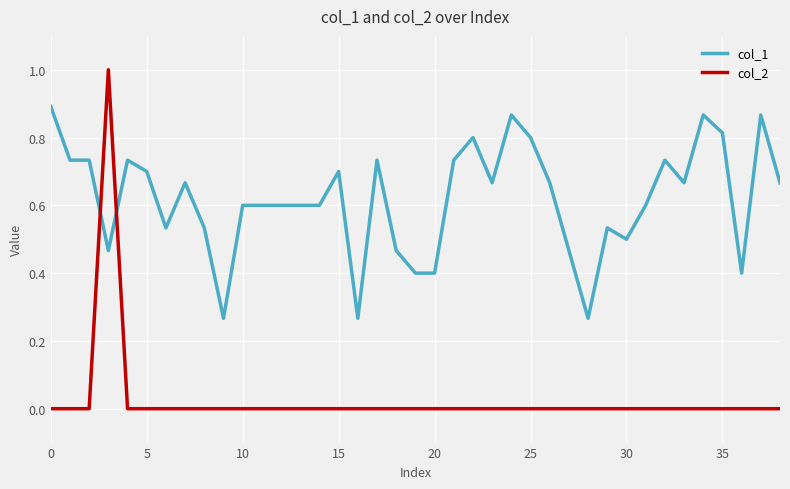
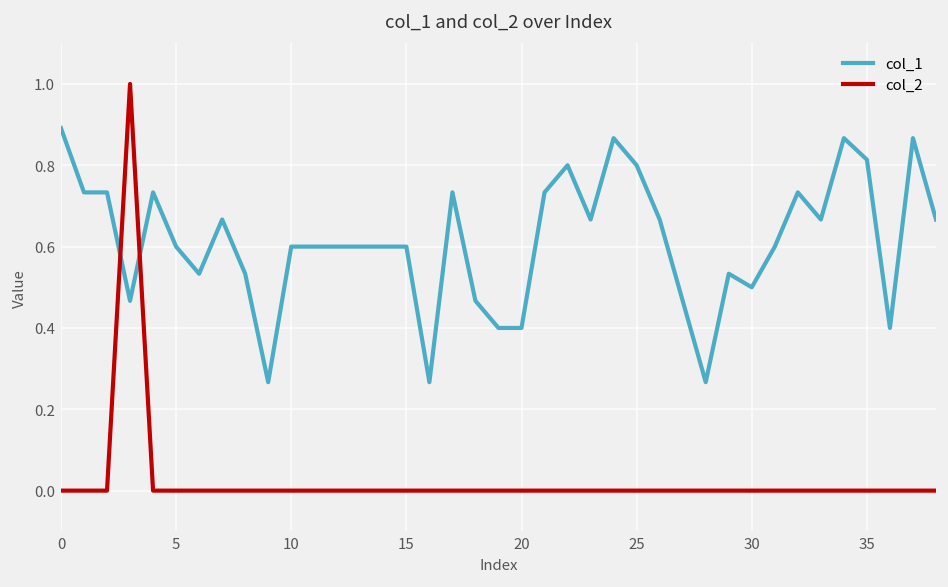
  {
    "col_1": {
      "0": 0.89,
-     "5": 0.7,
+     "5": 0.6,
      "10": 0.6,
-     "15": 0.7,
+     "15": 0.6,
      "20": 0.4,
      "25": 0.8,
      "30": 0.5,
      "35": 0.81
    },
    "col_2": {
      "0": 0.0,
      "5": 0.0,
      "10": 0.0,
      "15": 0.0,
      "20": 0.0,
      "25": 0.0,
      "30": 0.0,
      "35": 0.0
    }
  }
